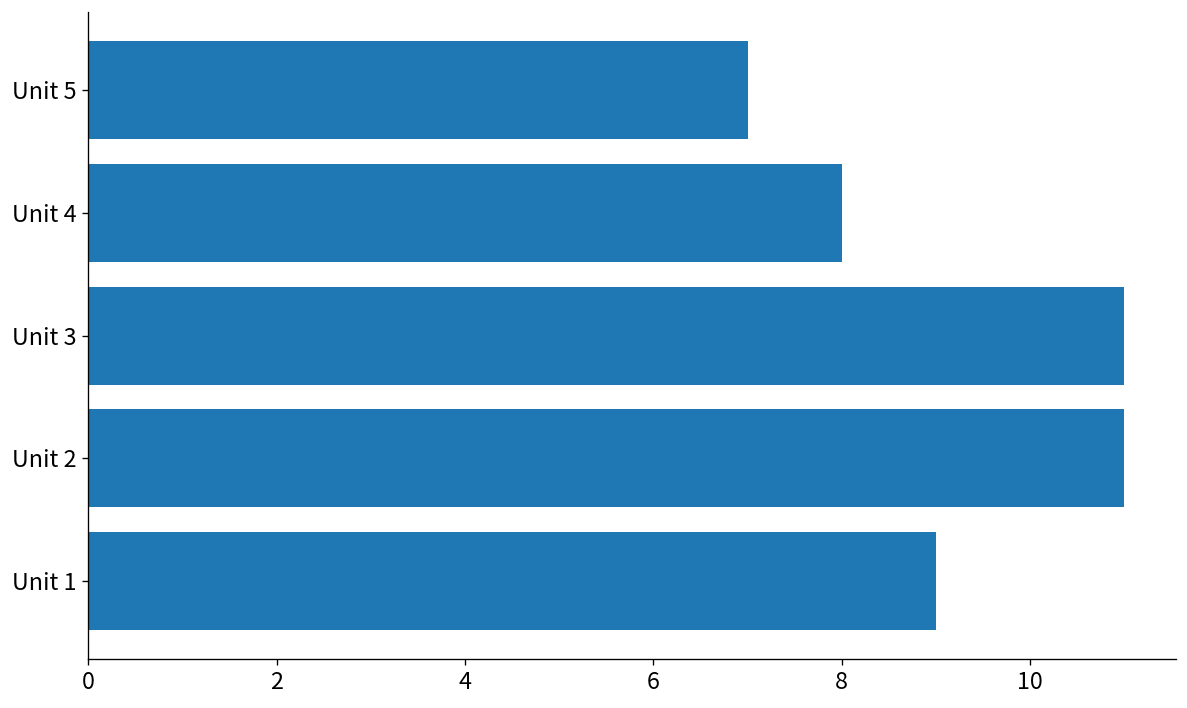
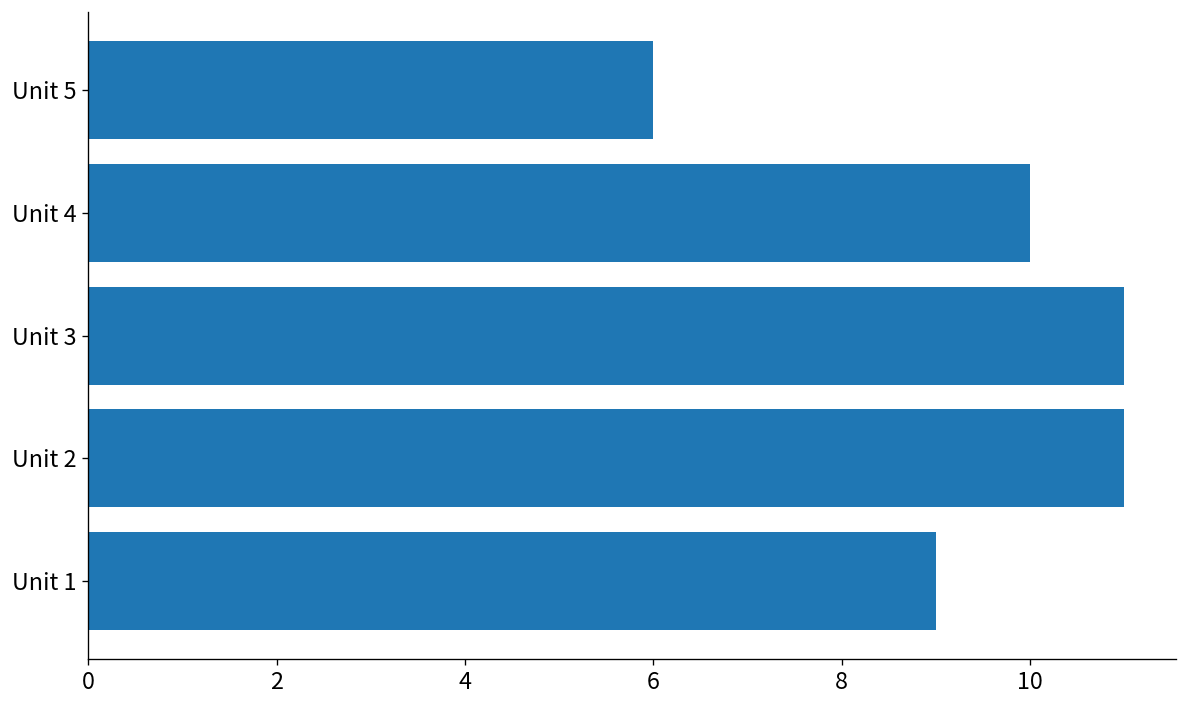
  {
-   "Unit 5": 7,
-   "Unit 4": 8,
+   "Unit 5": 6,
+   "Unit 4": 10,
    "Unit 3": 11,
    "Unit 2": 11,
    "Unit 1": 9
  }
